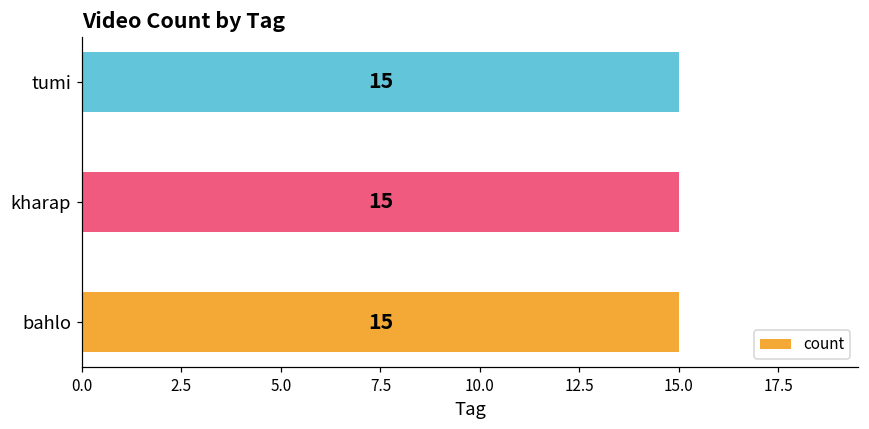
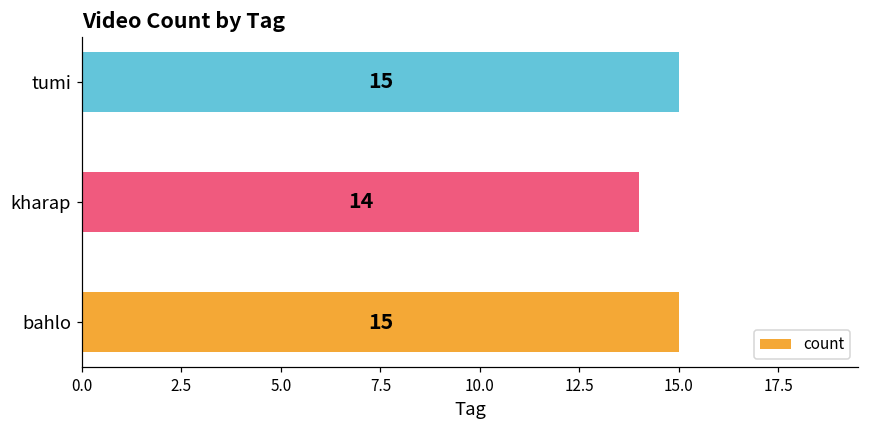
  {
    "tumi": 15,
-   "kharap": 15,
+   "kharap": 14,
    "bahlo": 15
  }
